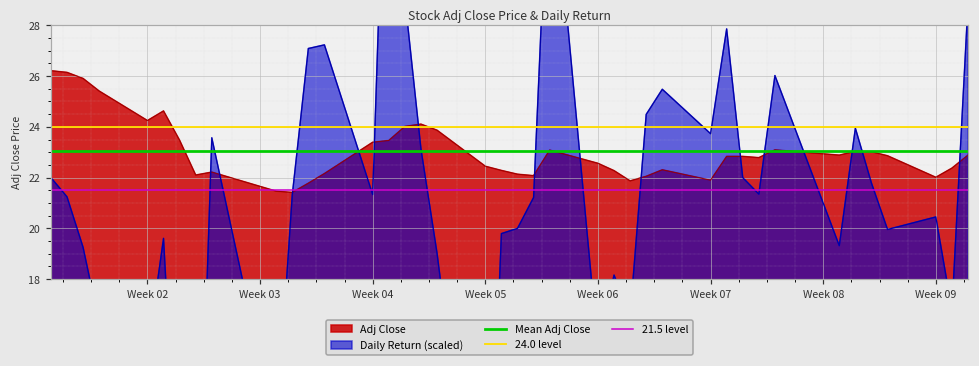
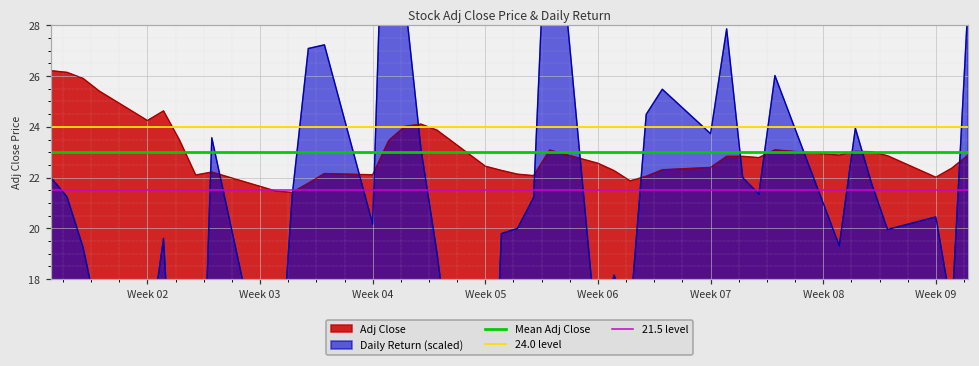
  {
    "Adj Close": {
      "Week 02": 24.2,
-     "Week 04": 23.4,
+     "Week 04": 22.1,
      "Week 05": 22.4,
      "Week 06": 22.6,
-     "Week 07": 21.9,
+     "Week 07": 22.4,
      "Week 09": 22.0
    },
    "Daily Return (scaled)": {
-     "Week 04": 21.3,
+     "Week 04": 20.2,
      "Week 07": 23.7,
      "Week 09": 20.5
    }
  }
